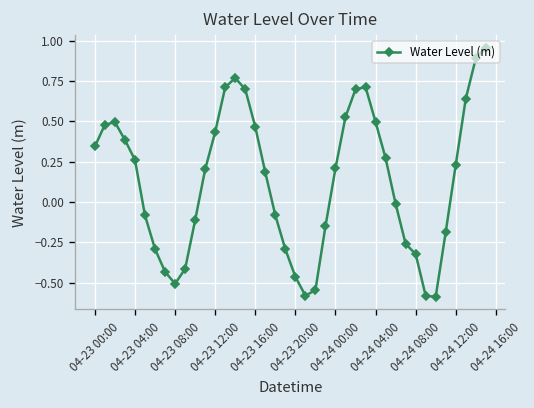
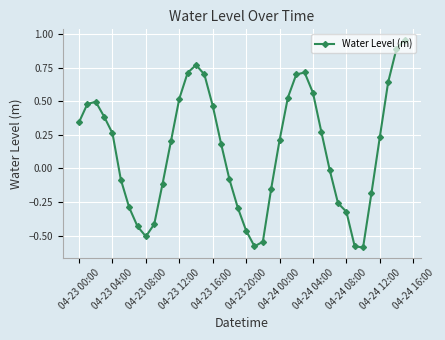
  {
    "04-23 00:00": 0.34,
    "04-23 04:00": 0.26,
    "04-23 08:00": -0.51,
-   "04-23 12:00": 0.43,
+   "04-23 12:00": 0.52,
    "04-23 16:00": 0.47,
    "04-23 20:00": -0.46,
    "04-24 00:00": 0.21,
-   "04-24 04:00": 0.50,
+   "04-24 04:00": 0.56,
    "04-24 08:00": -0.32,
    "04-24 12:00": 0.23
  }
